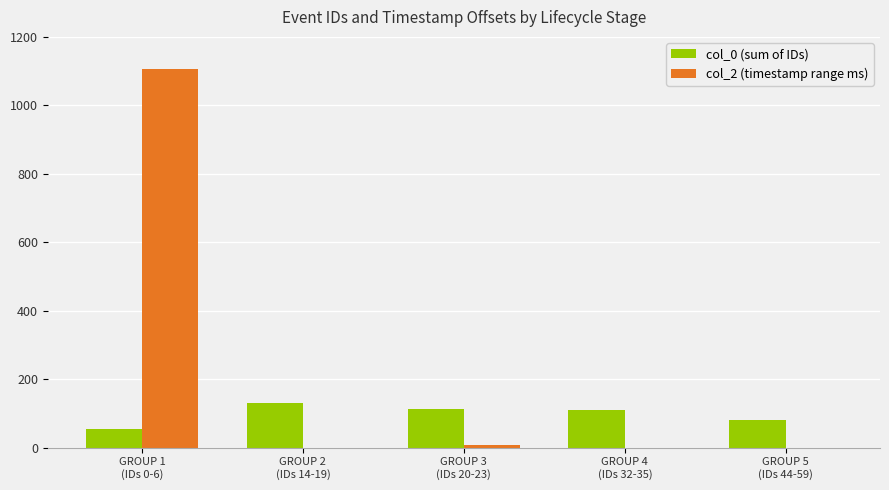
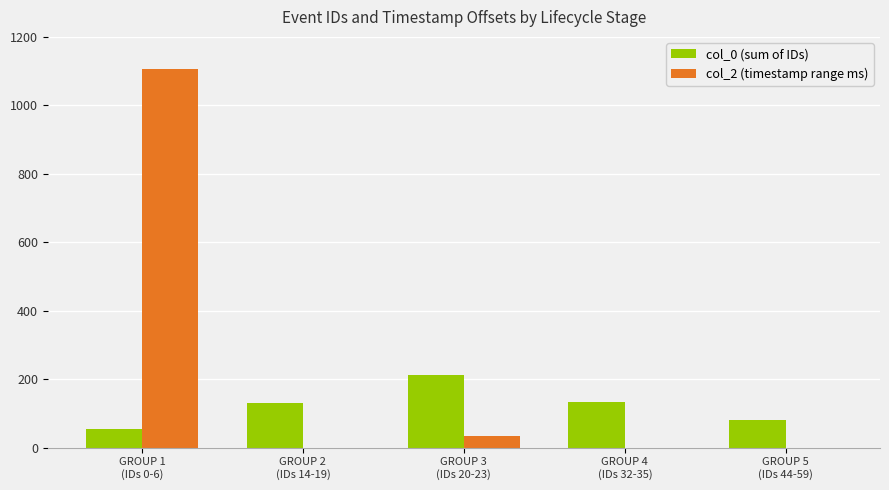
  {
    "col_0 (sum of IDs)": {
      "GROUP 1 (IDs 0-6)": 50,
      "GROUP 2 (IDs 14-19)": 130,
-     "GROUP 3 (IDs 20-23)": 110,
-     "GROUP 4 (IDs 32-35)": 110,
+     "GROUP 3 (IDs 20-23)": 210,
+     "GROUP 4 (IDs 32-35)": 130,
      "GROUP 5 (IDs 44-59)": 80
    },
    "col_2 (timestamp range ms)": {
      "GROUP 1 (IDs 0-6)": 1110,
      "GROUP 2 (IDs 14-19)": 0,
-     "GROUP 3 (IDs 20-23)": 10,
+     "GROUP 3 (IDs 20-23)": 40,
      "GROUP 4 (IDs 32-35)": 0,
      "GROUP 5 (IDs 44-59)": 0
    }
  }
